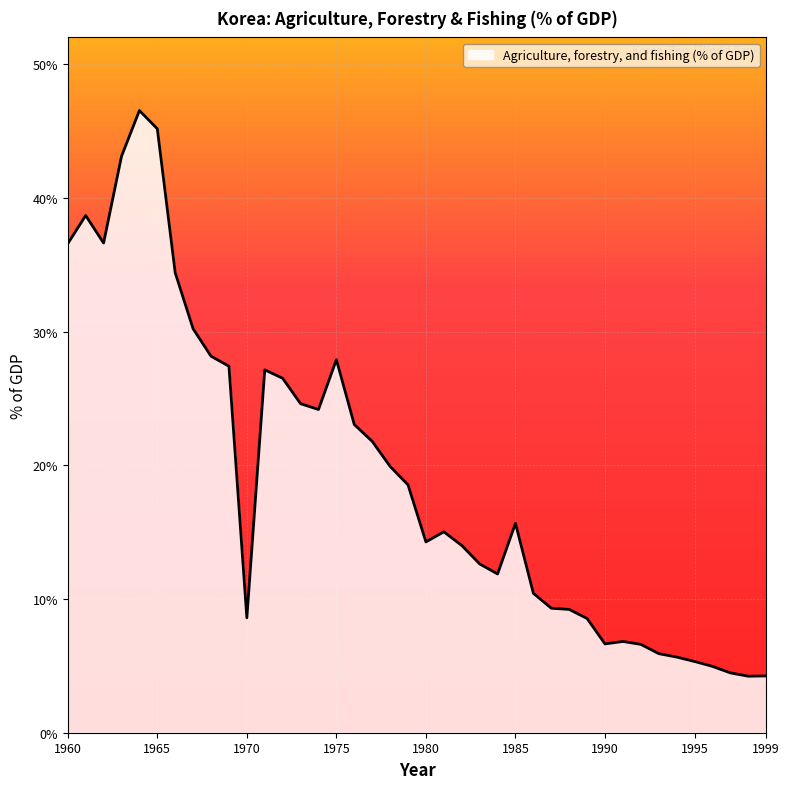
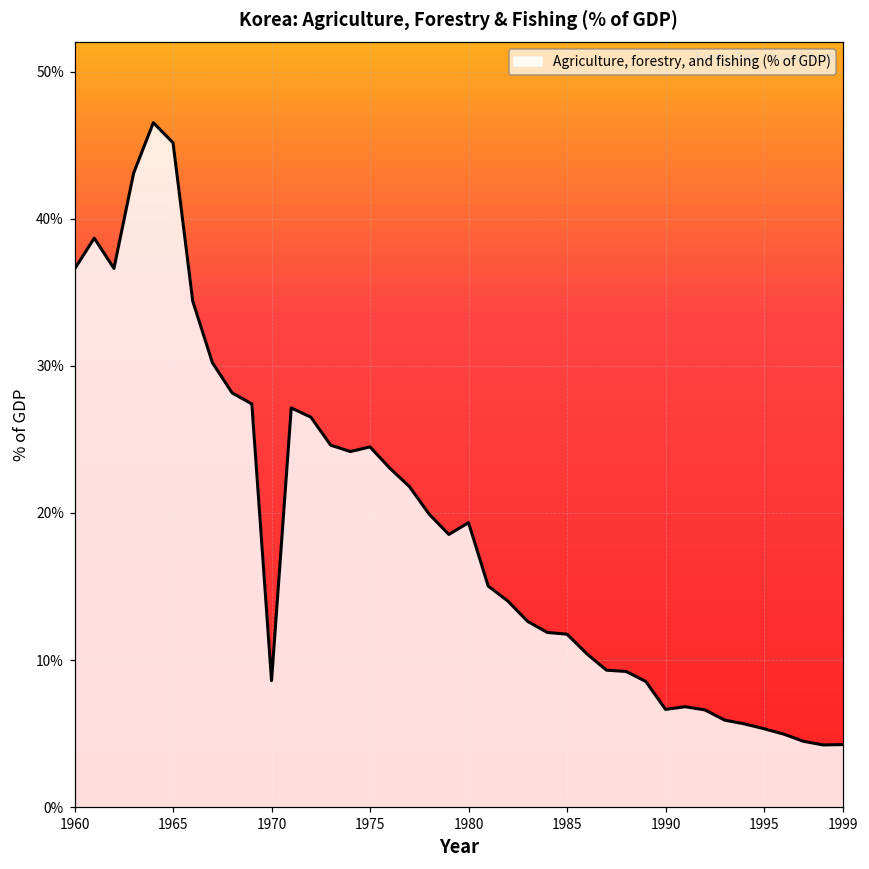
  {
    "1960": "36.6%",
    "1965": "45.2%",
    "1970": "8.6%",
-   "1975": "27.9%",
-   "1980": "14.3%",
-   "1985": "15.7%",
+   "1975": "24.5%",
+   "1980": "19.3%",
+   "1985": "11.8%",
    "1990": "6.6%",
    "1995": "5.3%",
    "1999": "4.2%"
  }
